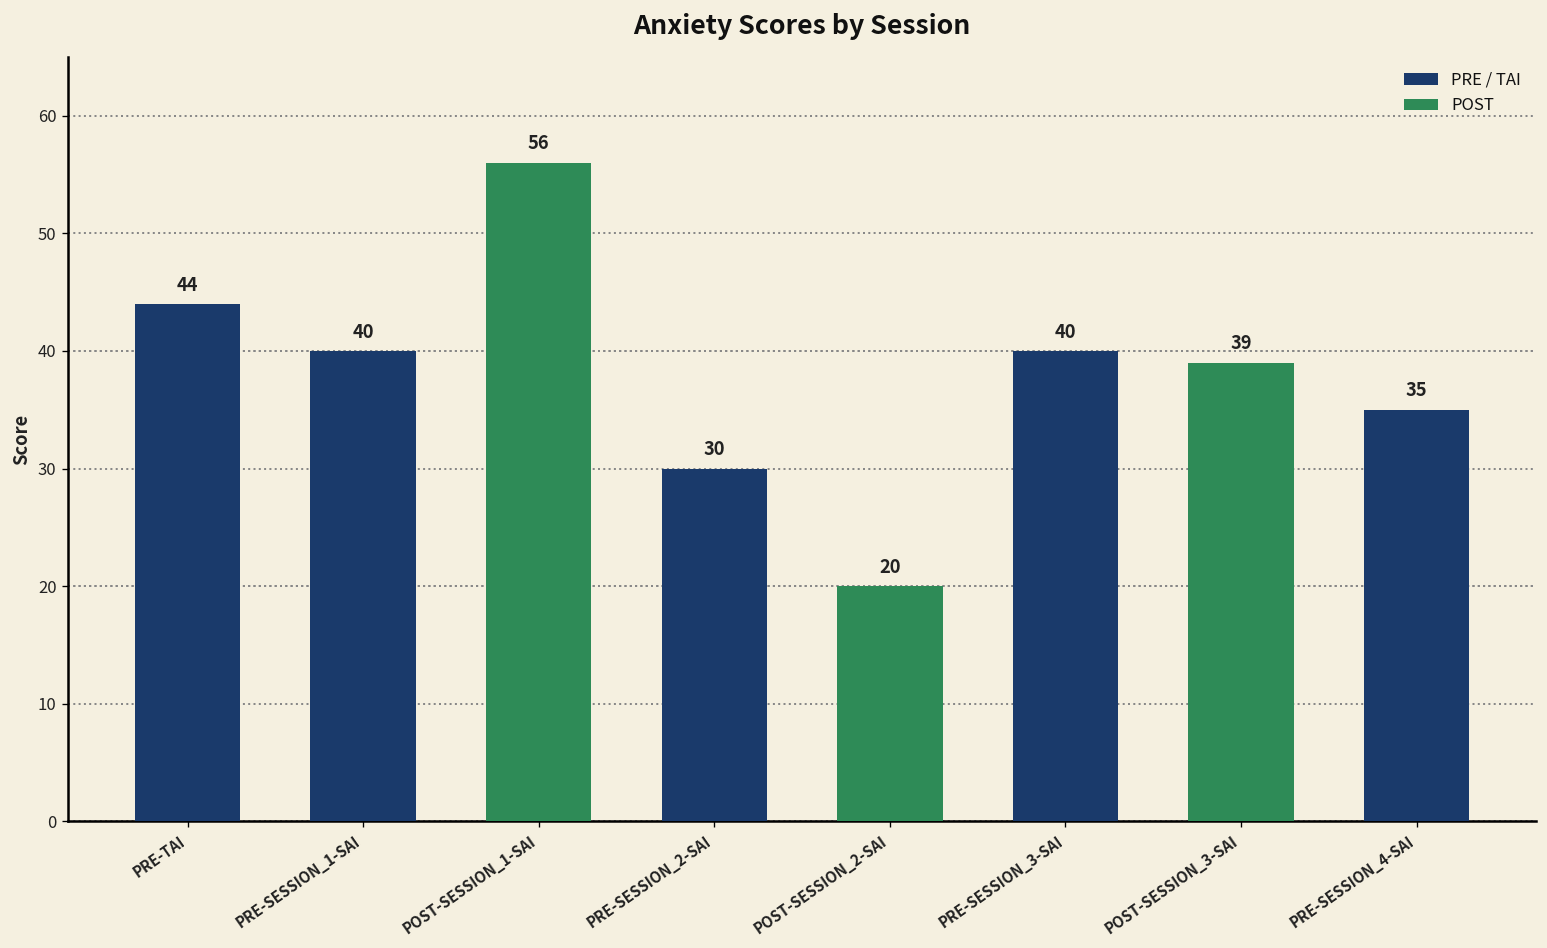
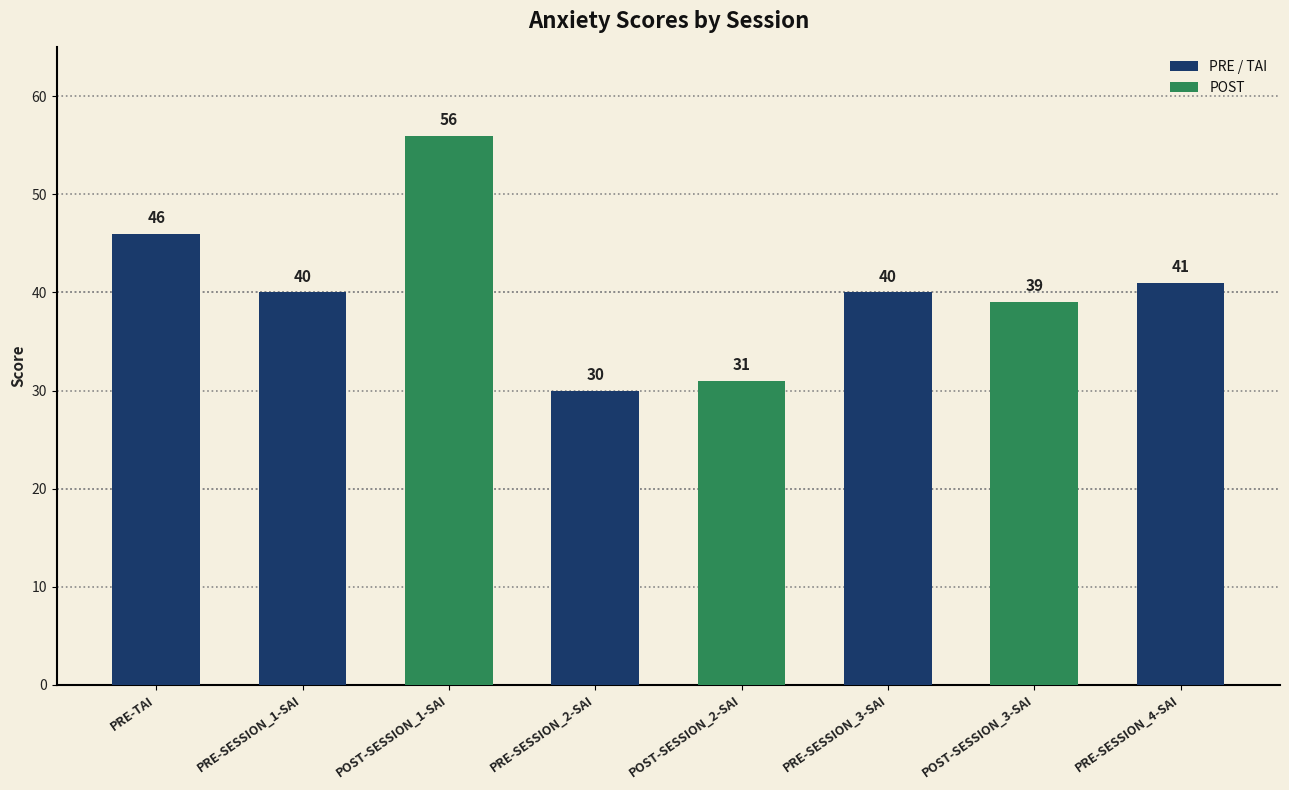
  {
    "PRE / TAI": {
-     "PRE-TAI": 44,
+     "PRE-TAI": 46,
      "PRE-SESSION_1-SAI": 40,
      "PRE-SESSION_2-SAI": 30,
      "PRE-SESSION_3-SAI": 40,
-     "PRE-SESSION_4-SAI": 35
+     "PRE-SESSION_4-SAI": 41
    },
    "POST": {
      "POST-SESSION_1-SAI": 56,
-     "POST-SESSION_2-SAI": 20,
+     "POST-SESSION_2-SAI": 31,
      "POST-SESSION_3-SAI": 39
    }
  }
